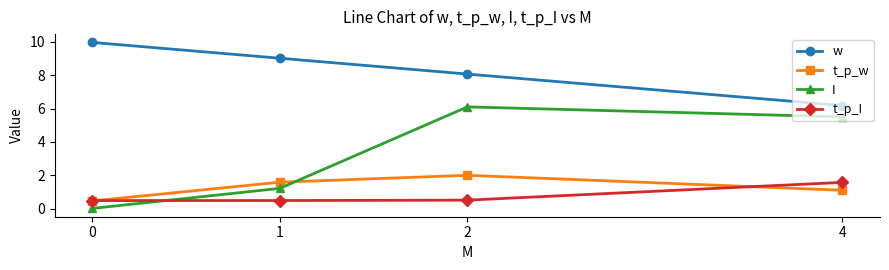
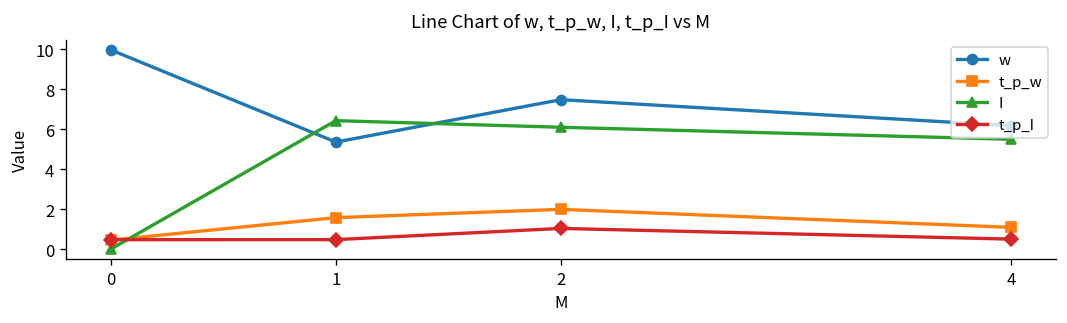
  {
    "w": {
      "0": 10.0,
-     "1": 9.0,
-     "2": 8.1
+     "1": 5.4,
+     "2": 7.5
    },
    "t_p_w": {
      "1": 1.6,
      "2": 2.0,
      "4": 1.1
    },
    "I": {
      "0": 0.0,
-     "1": 1.2,
+     "1": 6.4,
      "2": 6.1
    },
    "t_p_I": {
      "1": 0.5,
-     "2": 0.5,
-     "4": 1.6
+     "2": 1.0,
+     "4": 0.5
    }
  }
